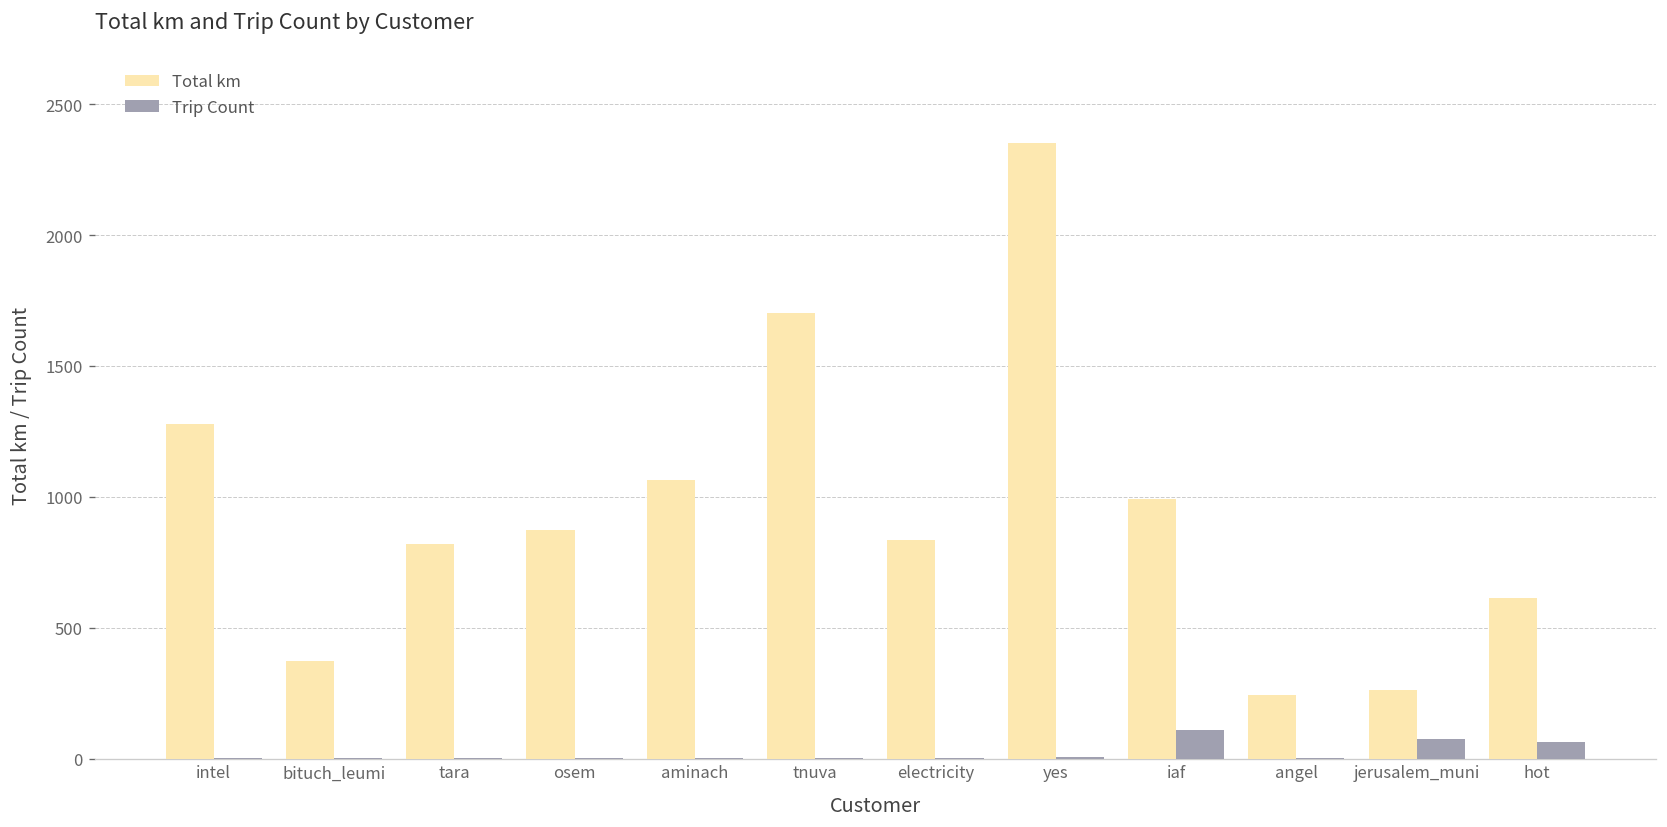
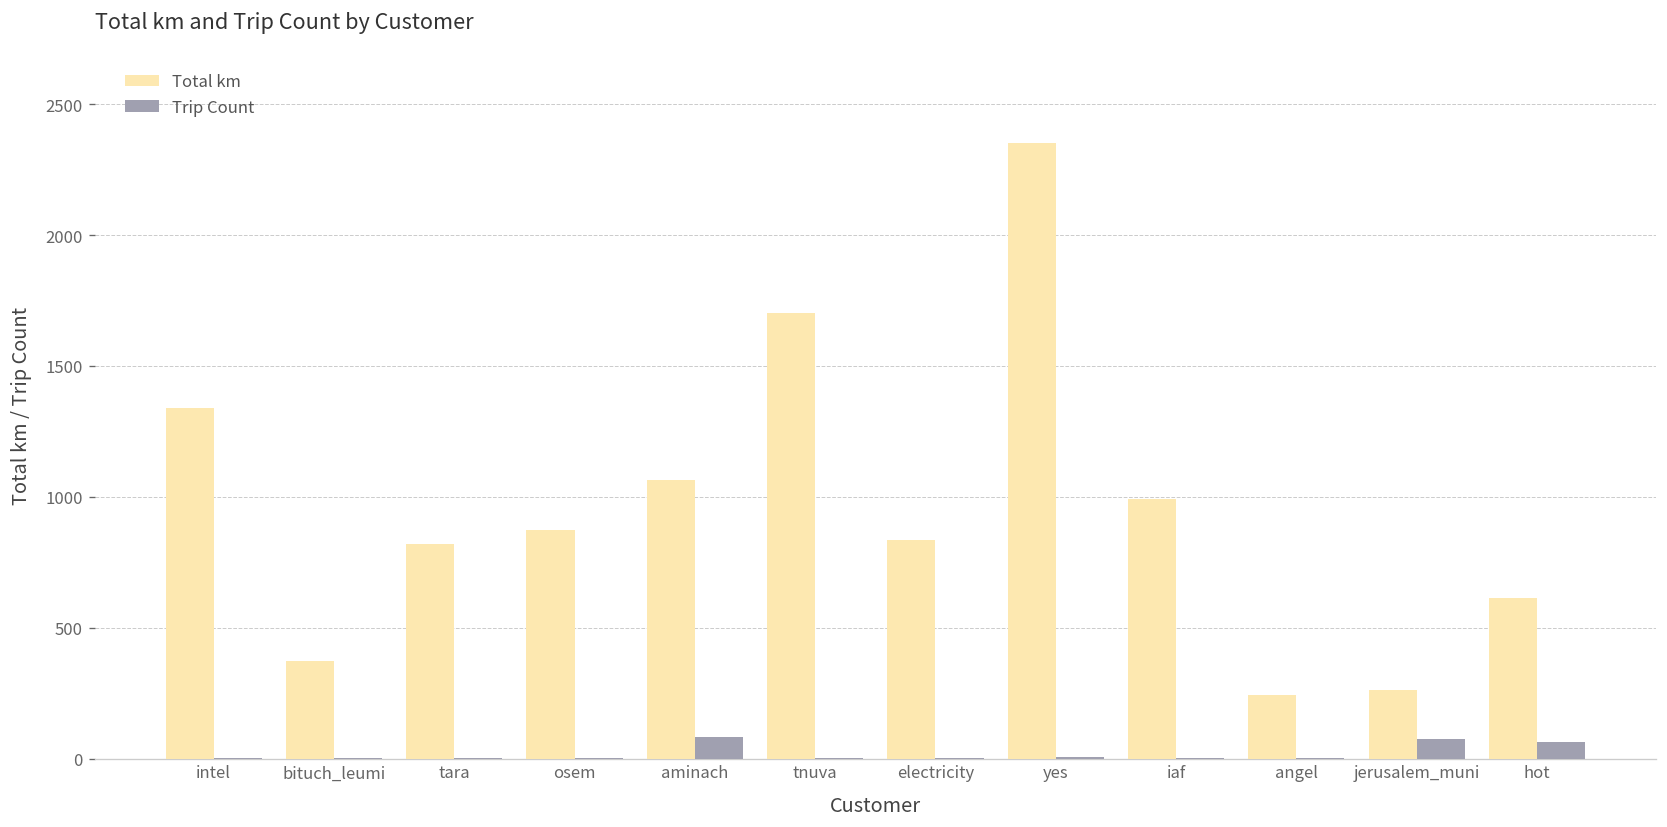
  {
    "Total km": {
-     "intel": 1280,
+     "intel": 1340,
      "bituch_leumi": 370,
      "tara": 820,
      "osem": 870,
      "aminach": 1060,
      "tnuva": 1700,
      "electricity": 840,
      "yes": 2350,
      "iaf": 990,
      "angel": 240,
      "jerusalem_muni": 260,
      "hot": 610
    },
    "Trip Count": {
-     "aminach": 0,
-     "iaf": 110,
+     "aminach": 80,
+     "iaf": 0,
      "jerusalem_muni": 70,
      "hot": 60
    }
  }
